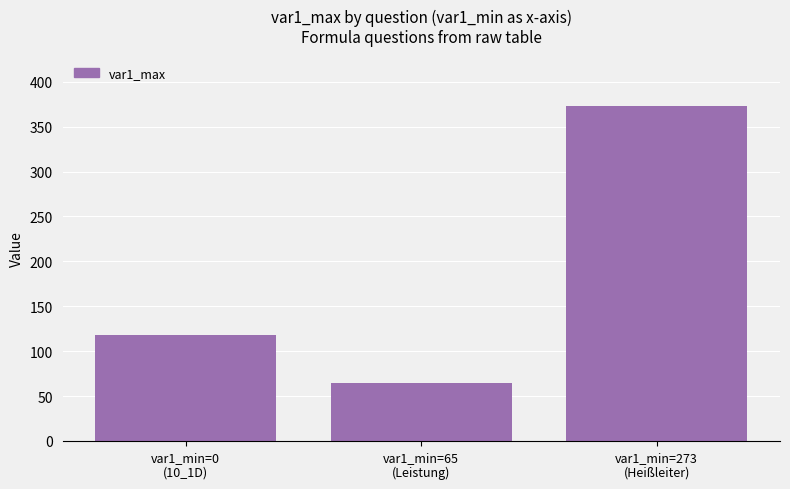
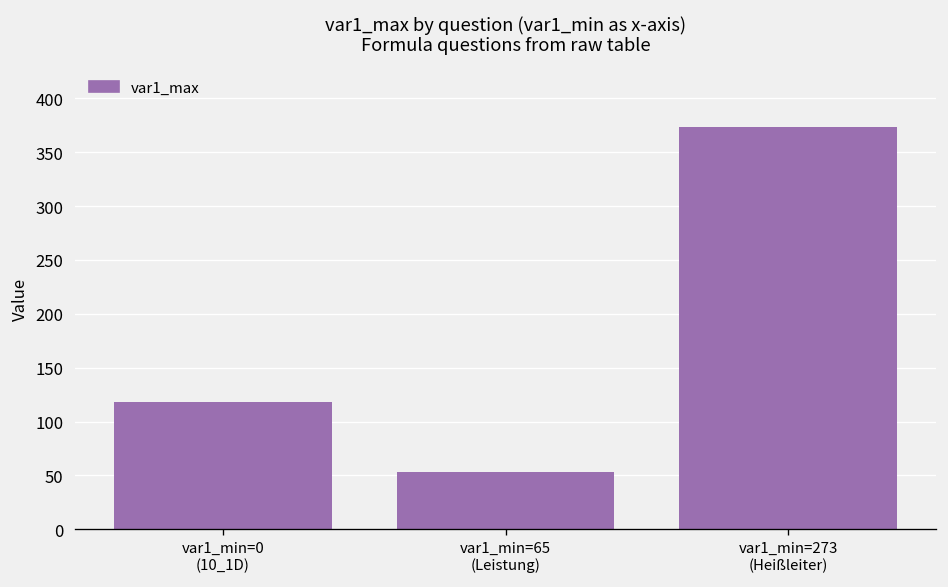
  {
    "var1_min=0 (10_1D)": 120,
-   "var1_min=65 (Leistung)": 70,
+   "var1_min=65 (Leistung)": 50,
    "var1_min=273 (Heißleiter)": 370
  }
